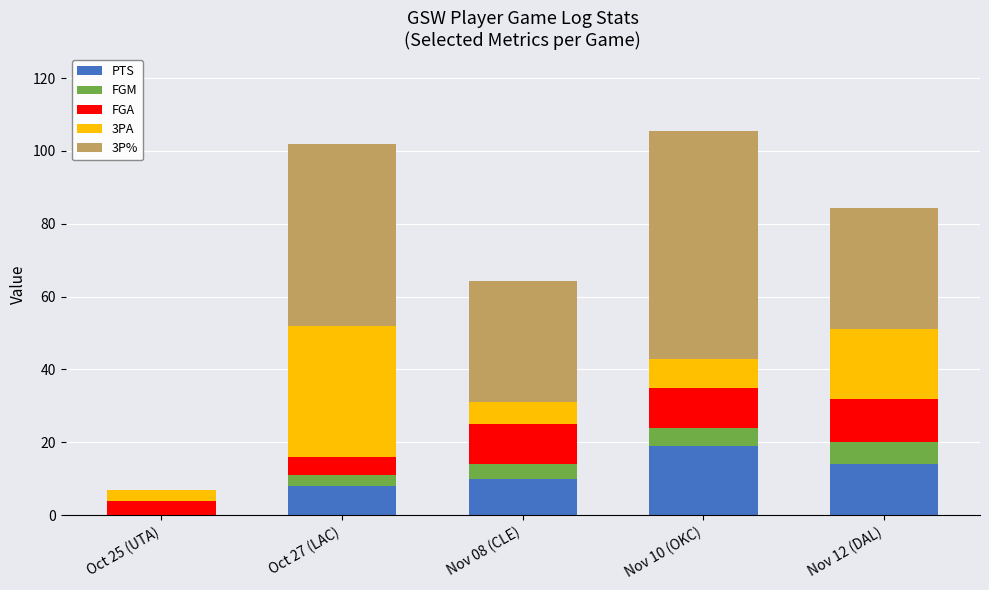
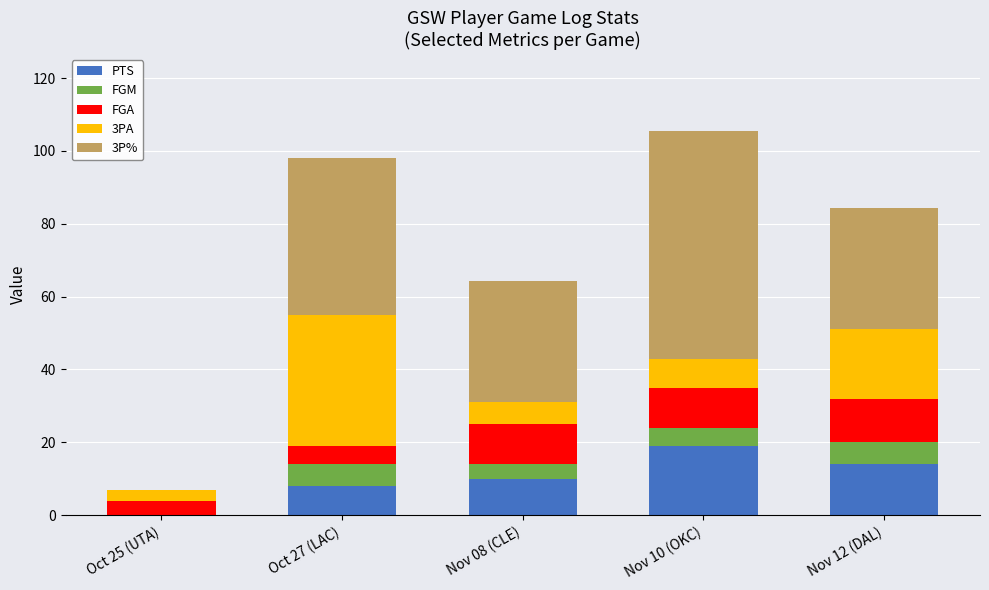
  {
    "PTS": {
      "Oct 25 (UTA)": 0,
      "Oct 27 (LAC)": 8,
      "Nov 08 (CLE)": 10,
      "Nov 10 (OKC)": 19,
      "Nov 12 (DAL)": 14
    },
    "FGM": {
      "Oct 25 (UTA)": 0,
-     "Oct 27 (LAC)": 3,
+     "Oct 27 (LAC)": 6,
      "Nov 08 (CLE)": 4,
      "Nov 10 (OKC)": 5,
      "Nov 12 (DAL)": 6
    },
    "FGA": {
      "Oct 25 (UTA)": 4,
      "Oct 27 (LAC)": 5,
      "Nov 08 (CLE)": 11,
      "Nov 10 (OKC)": 11,
      "Nov 12 (DAL)": 12
    },
    "3PA": {
      "Oct 25 (UTA)": 3,
      "Oct 27 (LAC)": 36,
      "Nov 08 (CLE)": 6,
      "Nov 10 (OKC)": 8,
      "Nov 12 (DAL)": 19
    },
    "3P%": {
      "Oct 25 (UTA)": 0,
-     "Oct 27 (LAC)": 50,
+     "Oct 27 (LAC)": 43,
      "Nov 08 (CLE)": 33,
      "Nov 10 (OKC)": 63,
      "Nov 12 (DAL)": 33
    }
  }
